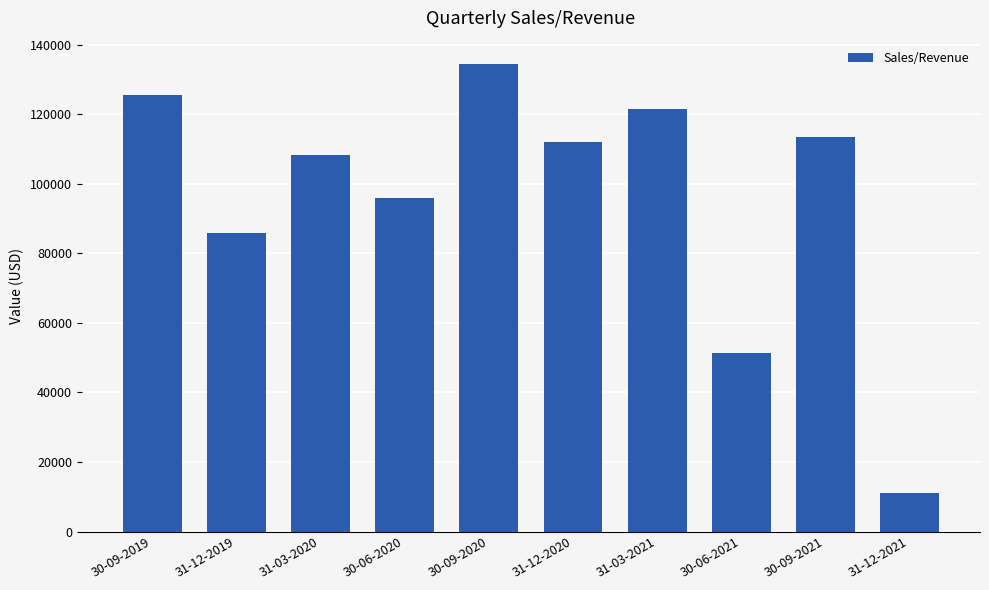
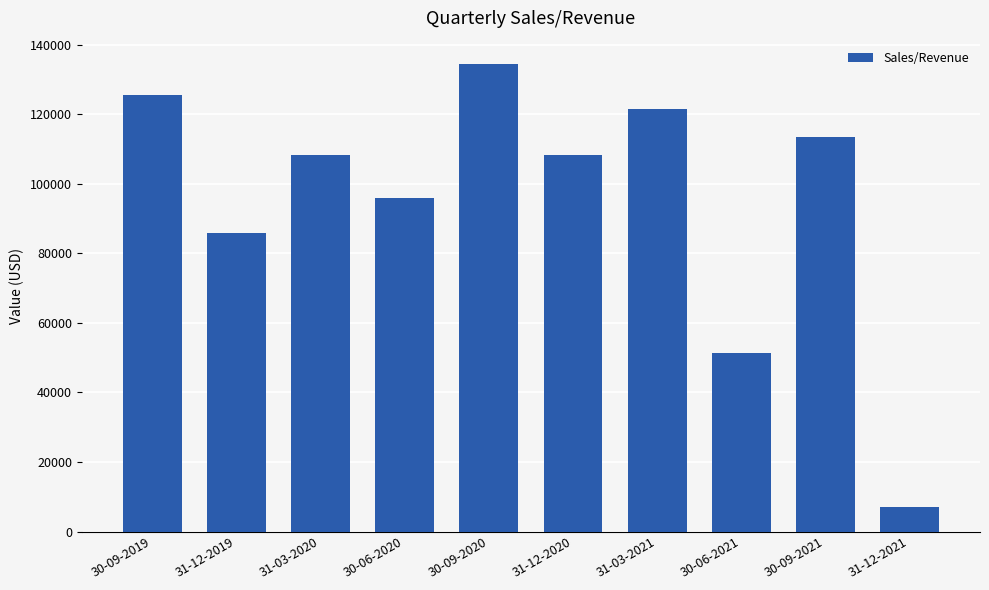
  {
    "30-09-2019": 125000,
    "31-12-2019": 86000,
    "31-03-2020": 108000,
    "30-06-2020": 96000,
    "30-09-2020": 134000,
-   "31-12-2020": 112000,
+   "31-12-2020": 108000,
    "31-03-2021": 121000,
    "30-06-2021": 51000,
    "30-09-2021": 113000,
-   "31-12-2021": 11000
+   "31-12-2021": 7000
  }
